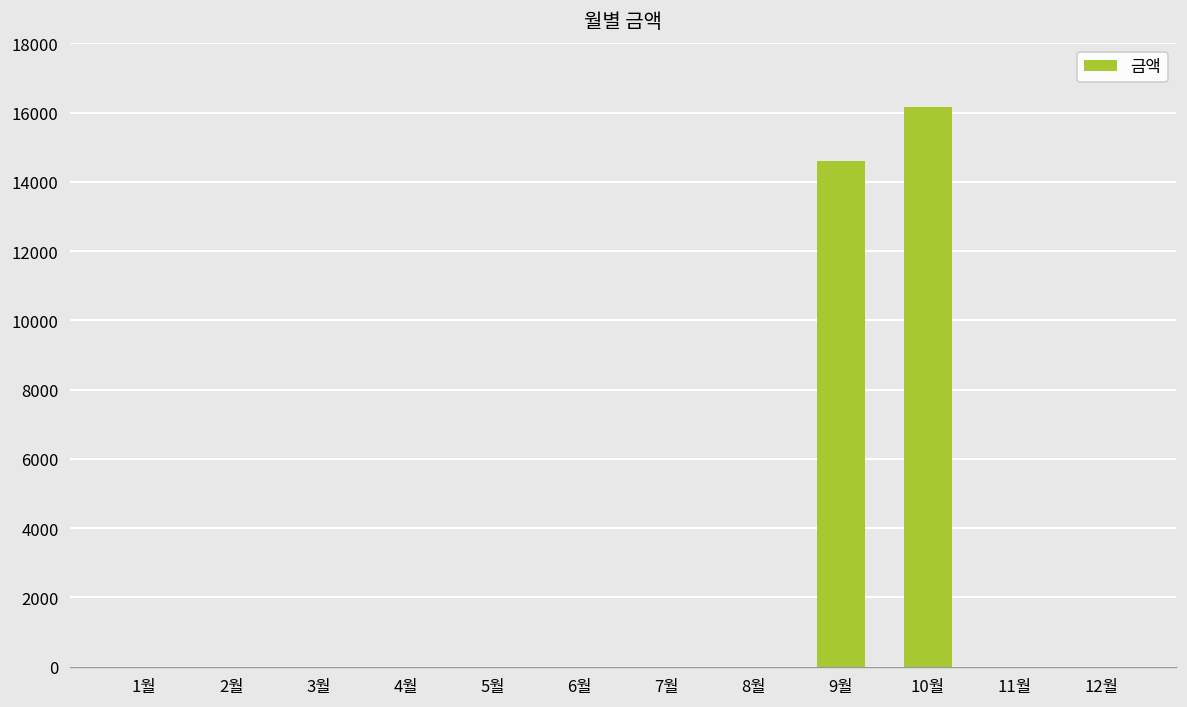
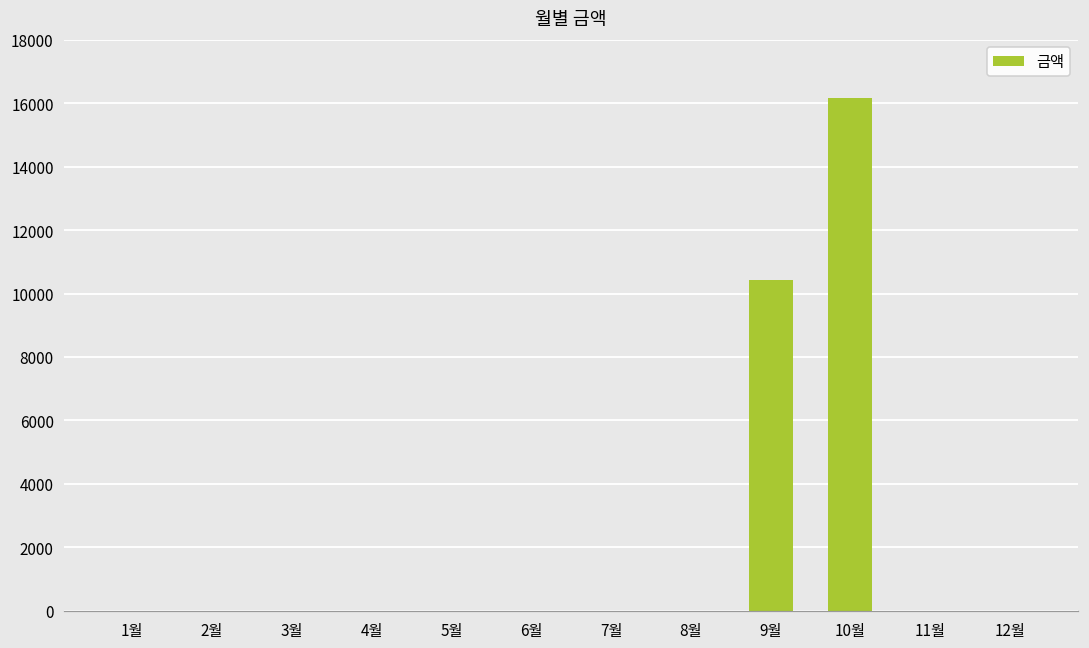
  {
    "1월": 0,
    "2월": 0,
    "3월": 0,
    "4월": 0,
    "5월": 0,
    "6월": 0,
    "7월": 0,
    "8월": 0,
-   "9월": 14600,
+   "9월": 10400,
    "10월": 16200,
    "11월": 0,
    "12월": 0
  }
